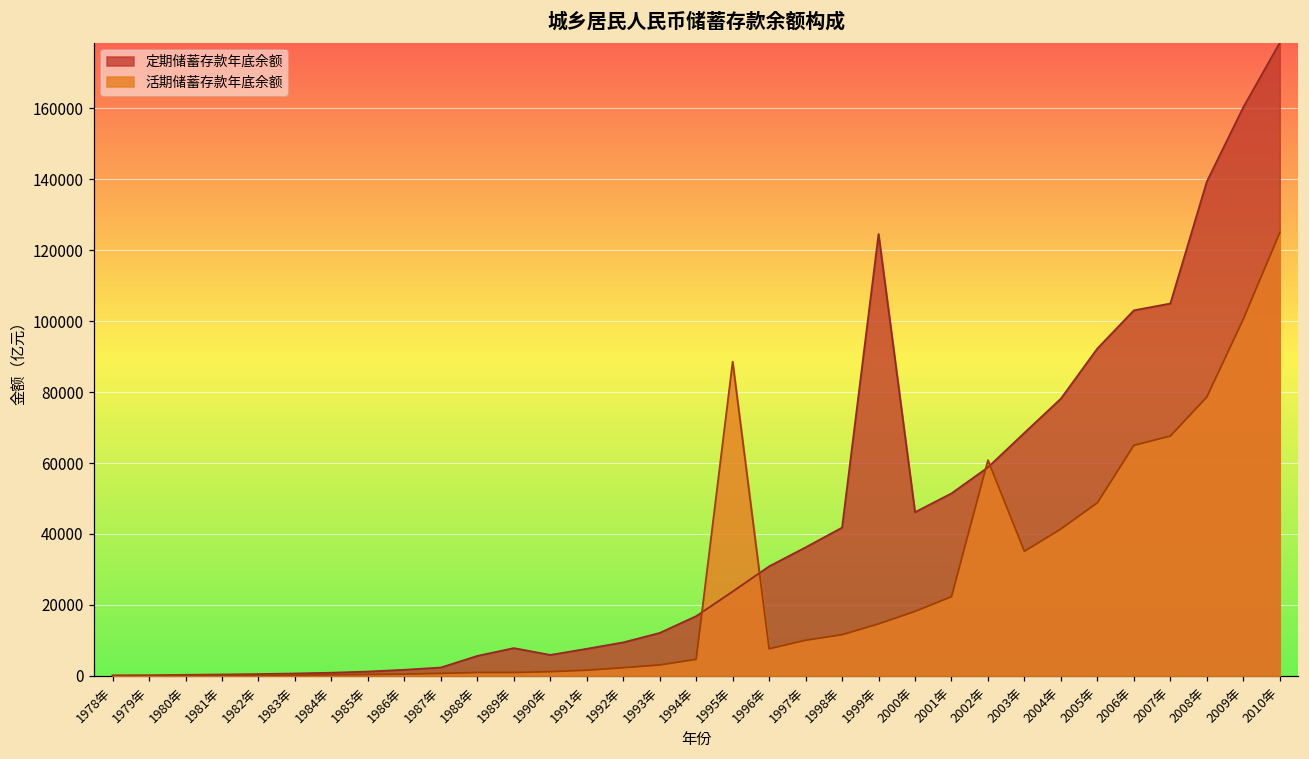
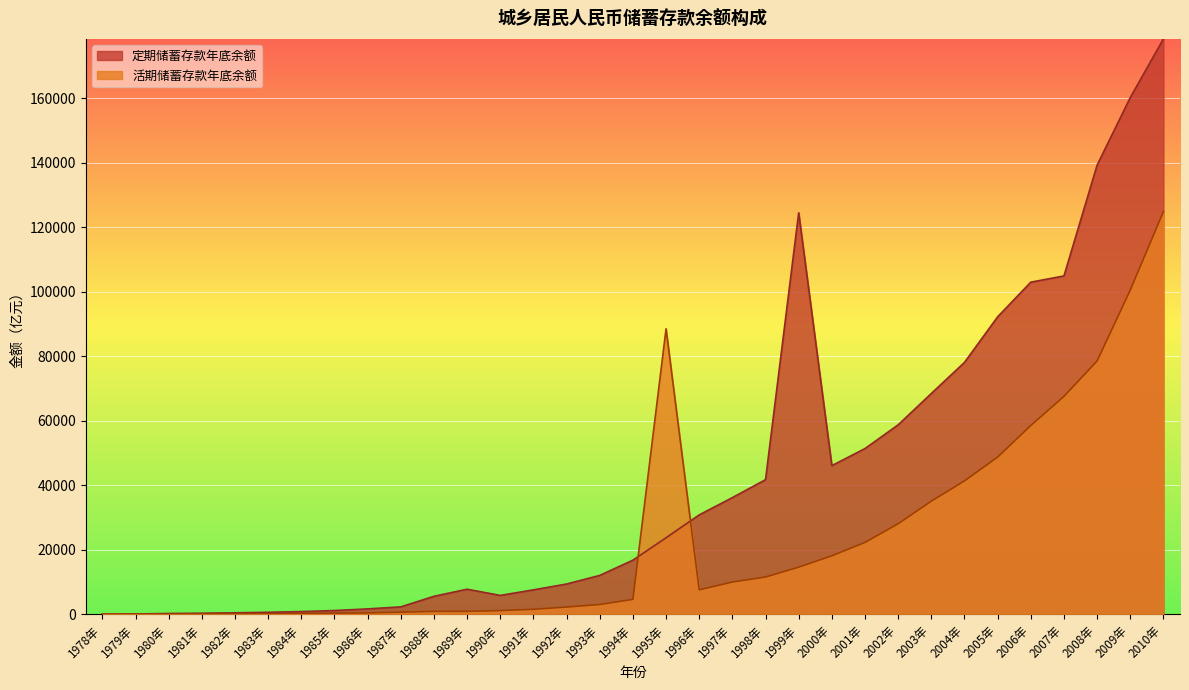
  {
    "定期储蓄存款年底余额": {
      "1985年": 1000,
      "1986年": 2000,
      "1987年": 2000,
      "1988年": 6000,
      "1989年": 8000,
      "1990年": 6000,
      "1991年": 8000,
      "1992年": 9000,
      "1993年": 12000,
      "1994年": 17000,
      "1995年": 24000,
      "1996年": 31000,
      "1997年": 36000,
      "1998年": 42000,
      "1999年": 125000,
      "2000年": 46000,
      "2001年": 51000,
      "2002年": 59000,
      "2003年": 68000,
      "2004年": 78000,
      "2005年": 92000,
      "2006年": 103000,
      "2007年": 105000,
      "2008年": 139000,
      "2009年": 160000,
      "2010年": 178000
    },
    "活期储蓄存款年底余额": {
      "1985年": 0,
      "1986年": 1000,
      "1987年": 1000,
      "1988年": 1000,
      "1989年": 1000,
      "1990年": 1000,
      "1991年": 2000,
      "1992年": 2000,
      "1993年": 3000,
      "1994年": 5000,
      "1995年": 89000,
      "1996年": 8000,
      "1997年": 10000,
      "1998年": 12000,
      "1999年": 15000,
      "2000年": 18000,
      "2001年": 22000,
-     "2002年": 61000,
+     "2002年": 28000,
      "2003年": 35000,
      "2004年": 41000,
      "2005年": 49000,
-     "2006年": 65000,
+     "2006年": 59000,
      "2007年": 68000,
      "2008年": 79000,
      "2009年": 101000,
      "2010年": 125000
    }
  }
